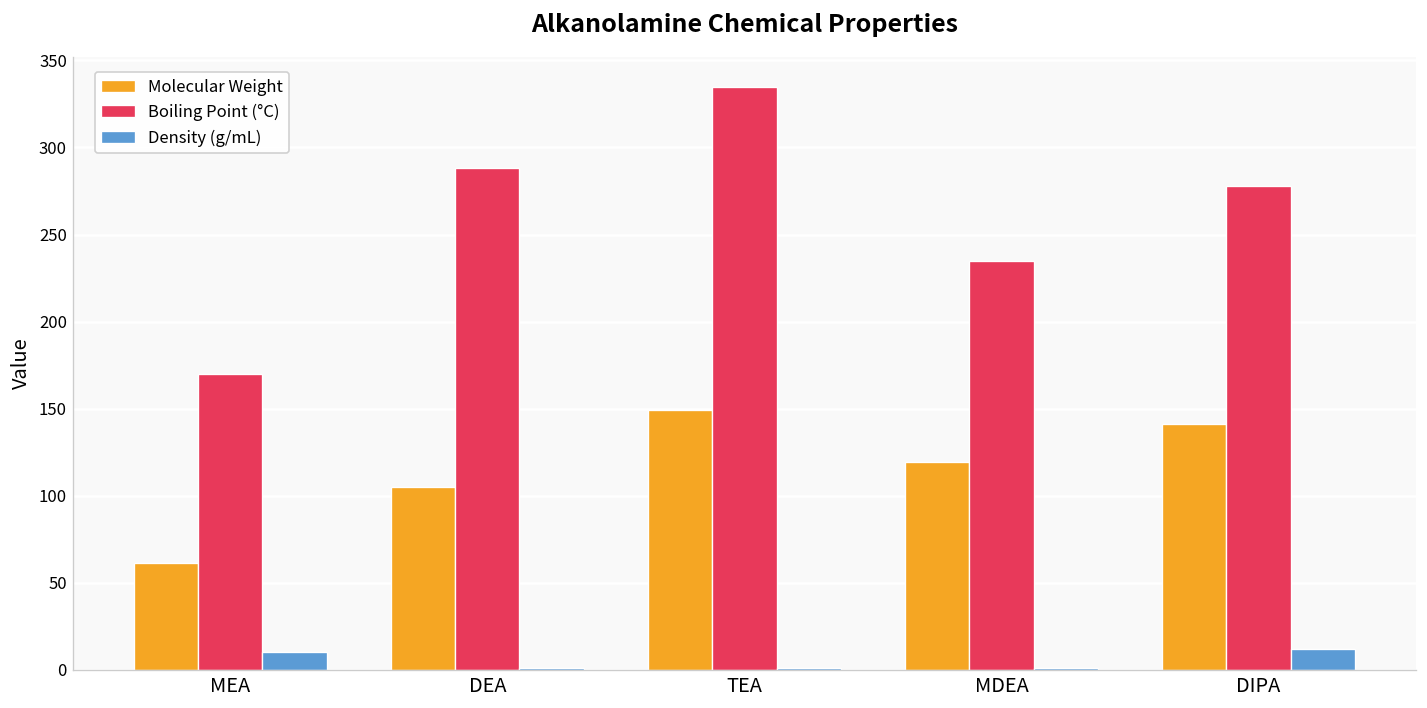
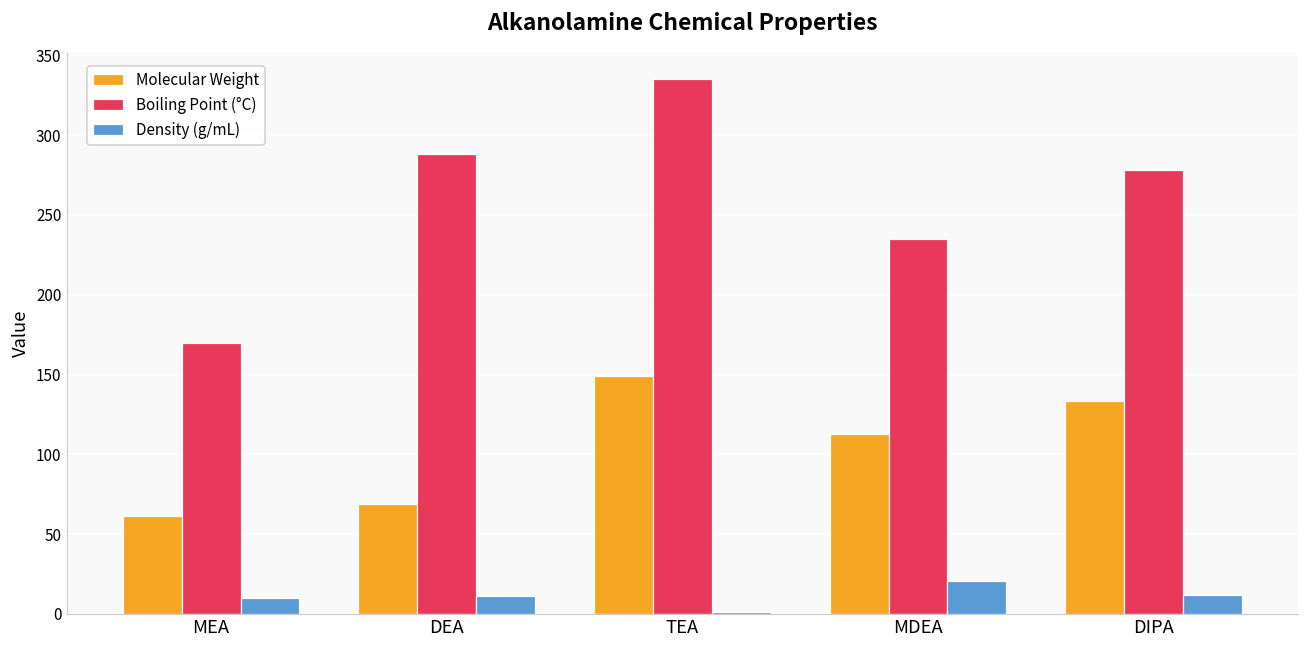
  {
    "Molecular Weight": {
      "MEA": 61,
-     "DEA": 105,
+     "DEA": 69,
      "TEA": 149,
-     "MDEA": 119,
-     "DIPA": 141
+     "MDEA": 113,
+     "DIPA": 133
    },
    "Boiling Point (°C)": {
      "MEA": 170,
      "DEA": 288,
      "TEA": 335,
      "MDEA": 235,
      "DIPA": 278
    },
    "Density (g/mL)": {
      "MEA": 10,
-     "DEA": 1,
-     "MDEA": 1,
+     "DEA": 11,
+     "MDEA": 20,
      "DIPA": 12
    }
  }
